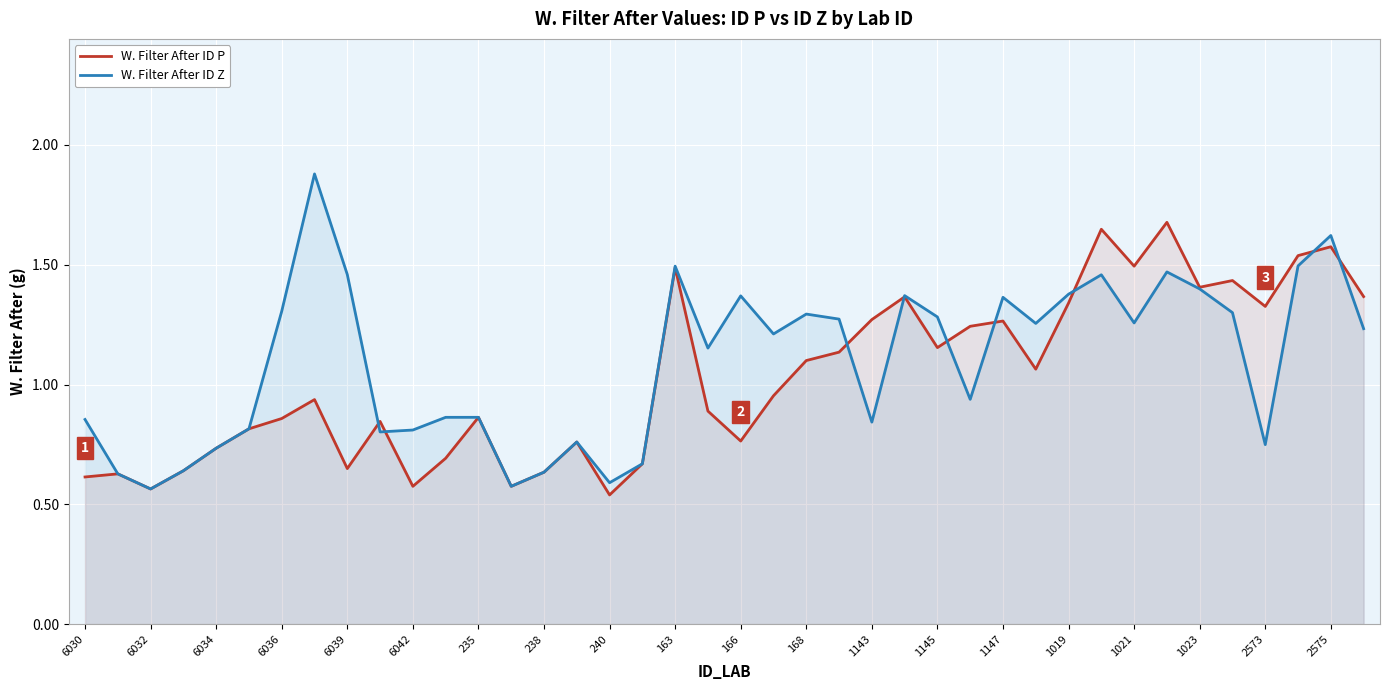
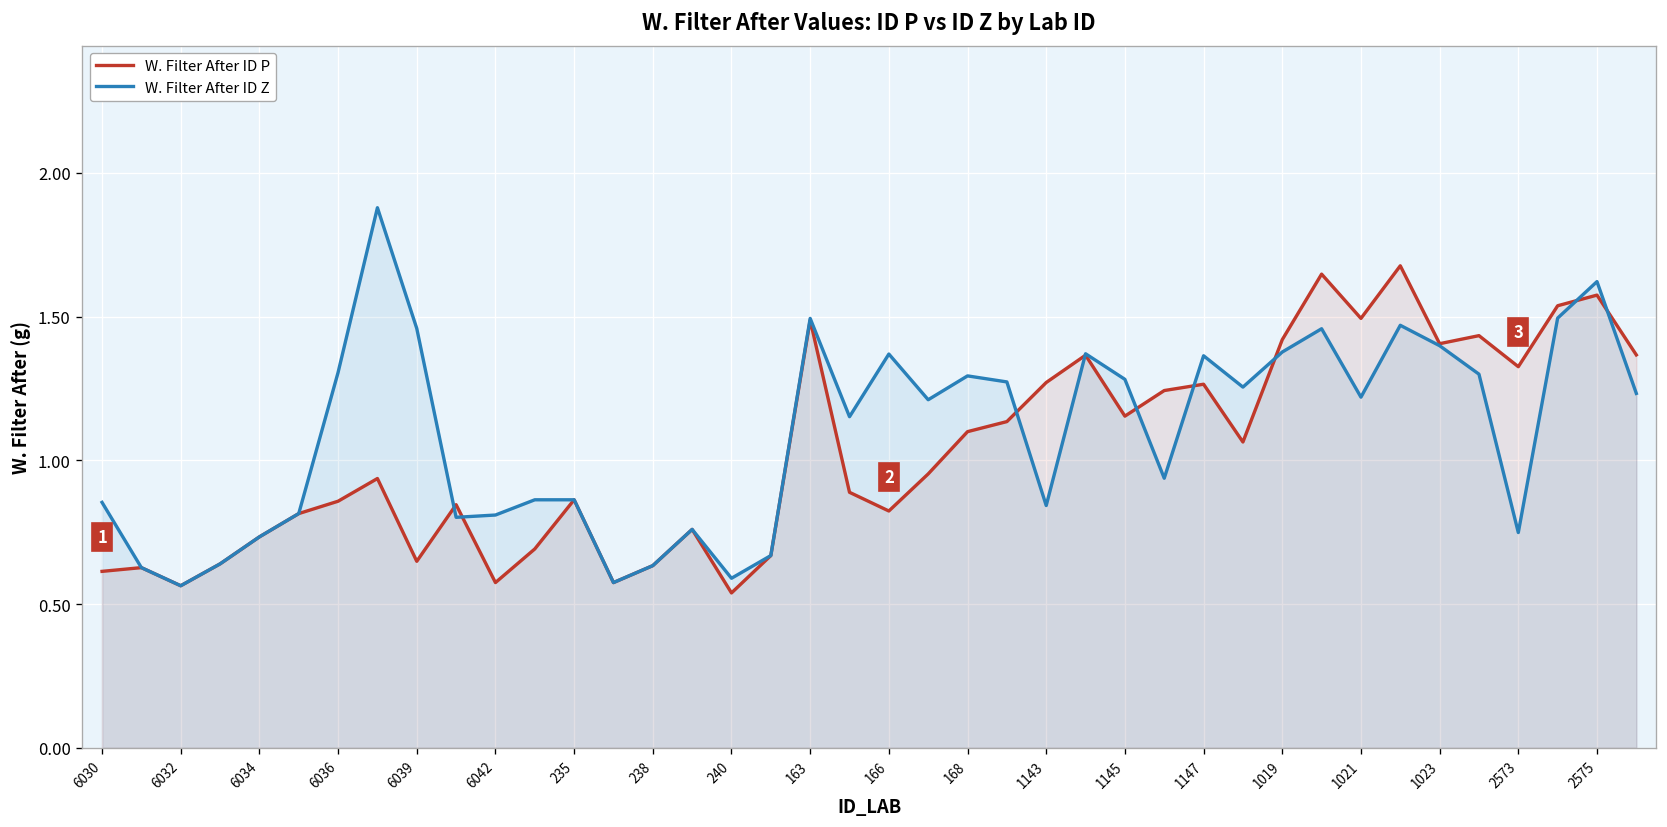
  {
    "W. Filter After ID P": {
      "6036": 0.86,
      "6039": 0.65,
      "6042": 0.58,
      "240": 0.54,
-     "166": 0.76,
+     "166": 0.82,
      "168": 1.10,
      "1143": 1.27,
      "1145": 1.15,
      "1147": 1.27,
-     "1019": 1.34,
+     "1019": 1.42,
      "1021": 1.49,
      "2575": 1.58
    },
    "W. Filter After ID Z": {
      "6036": 1.31,
      "6039": 1.46,
      "6042": 0.81,
      "240": 0.59,
      "166": 1.37,
      "168": 1.29,
      "1143": 0.84,
      "1145": 1.28,
      "1147": 1.36,
      "1019": 1.38,
-     "1021": 1.26,
+     "1021": 1.22,
      "2573": 0.75,
      "2575": 1.62
    }
  }
